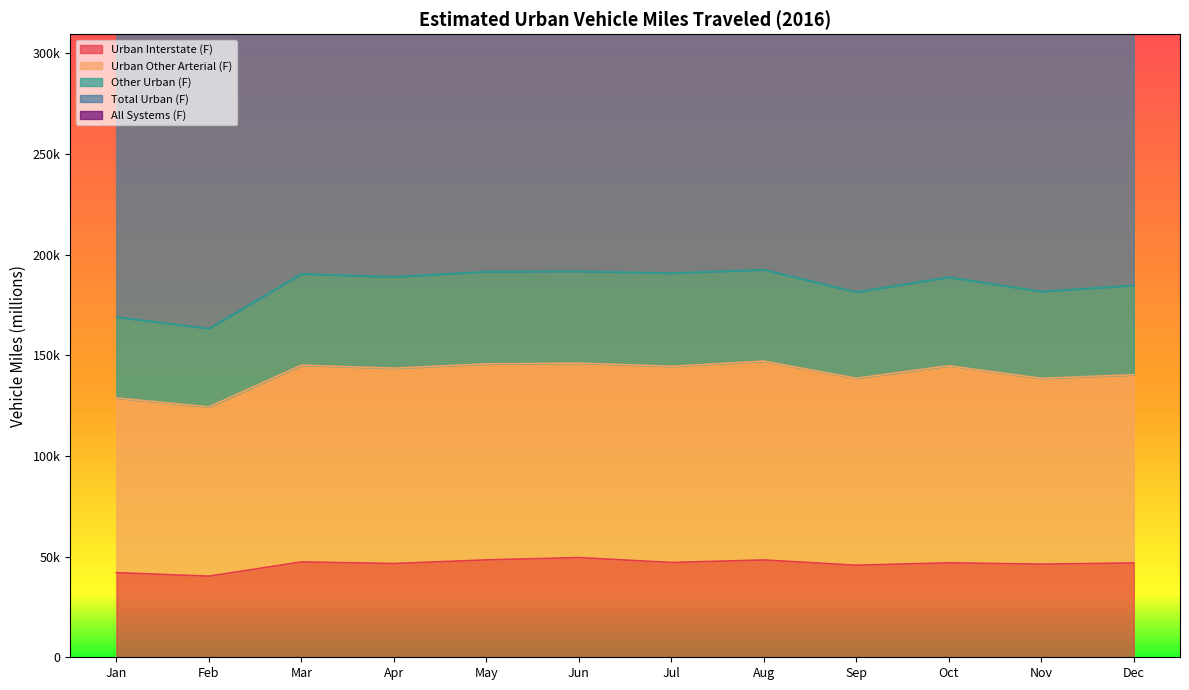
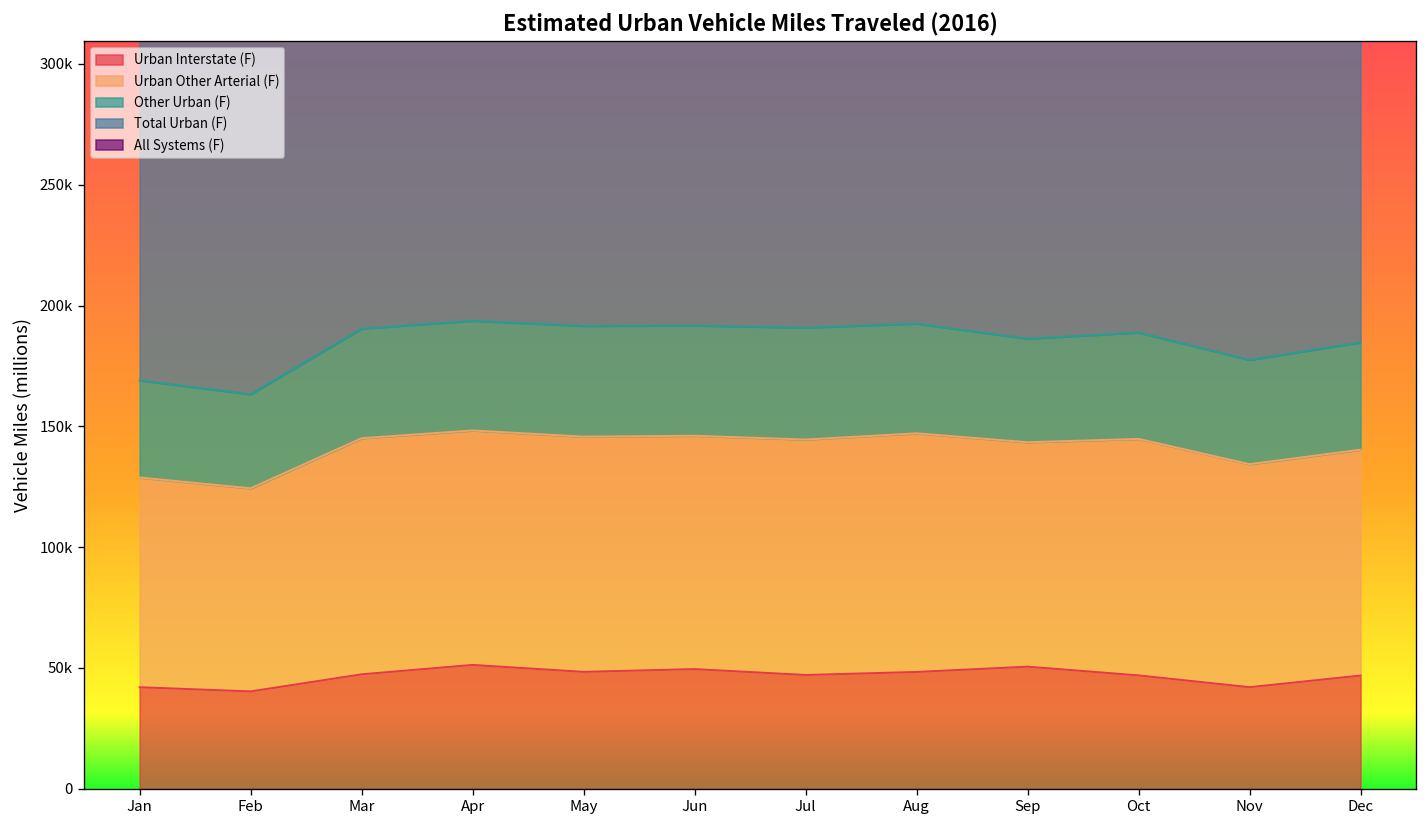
  {
    "Urban Interstate (F)": {
      "Jan": 42000,
      "Feb": 40000,
      "Mar": 47000,
-     "Apr": 47000,
+     "Apr": 51000,
      "May": 48000,
      "Jun": 50000,
      "Jul": 47000,
      "Aug": 48000,
-     "Sep": 46000,
+     "Sep": 51000,
      "Oct": 47000,
-     "Nov": 46000,
+     "Nov": 42000,
      "Dec": 47000
    },
    "Urban Other Arterial (F)": {
      "Jan": 87000,
      "Feb": 84000,
      "Mar": 98000,
      "Apr": 97000,
      "May": 97000,
      "Jun": 97000,
      "Jul": 97000,
      "Aug": 99000,
      "Sep": 93000,
      "Oct": 98000,
      "Nov": 92000,
      "Dec": 93000
    }
  }
